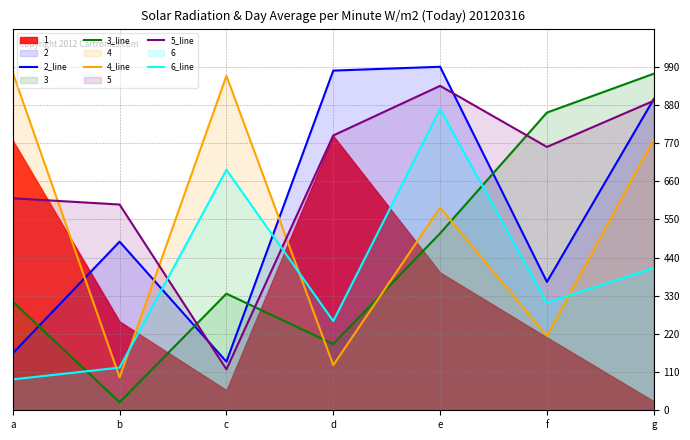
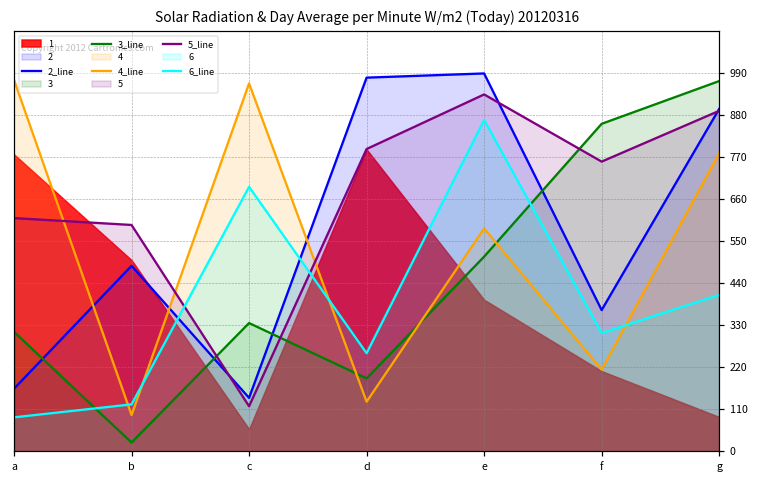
  {
    "1": {
      "a": 780,
-     "b": 260,
+     "b": 500,
      "c": 60,
      "e": 400,
-     "g": 30
+     "g": 90
    }
  }
